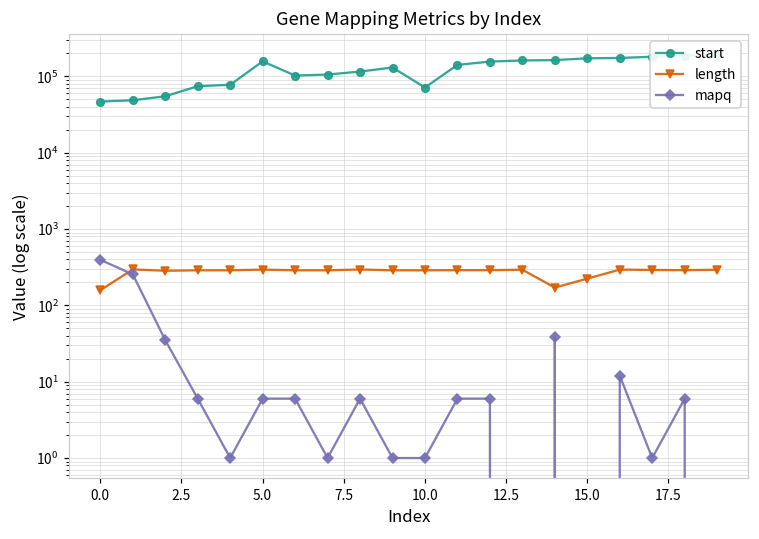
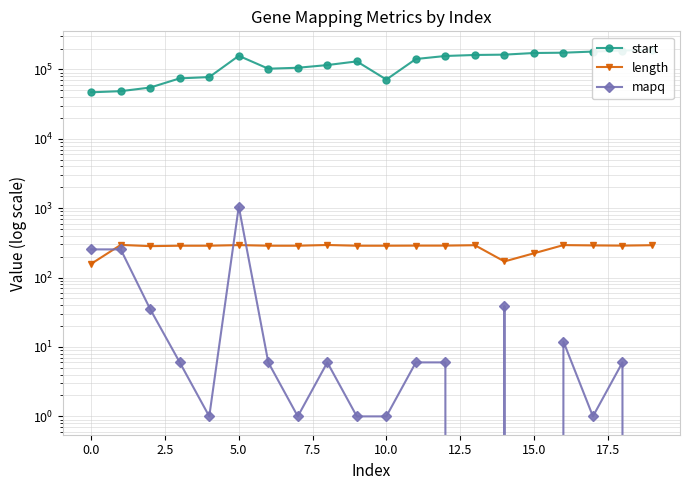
  {
    "start": {
      "0.0": 50000,
      "5.0": 160000,
      "10.0": 70000,
      "15.0": 170000
    },
    "length": {
      "0.0": 160,
      "5.0": 290,
      "10.0": 290,
      "15.0": 220
    },
    "mapq": {
-     "0.0": 400,
-     "5.0": 6,
+     "0.0": 260,
+     "5.0": 1100,
      "10.0": 1
    }
  }
